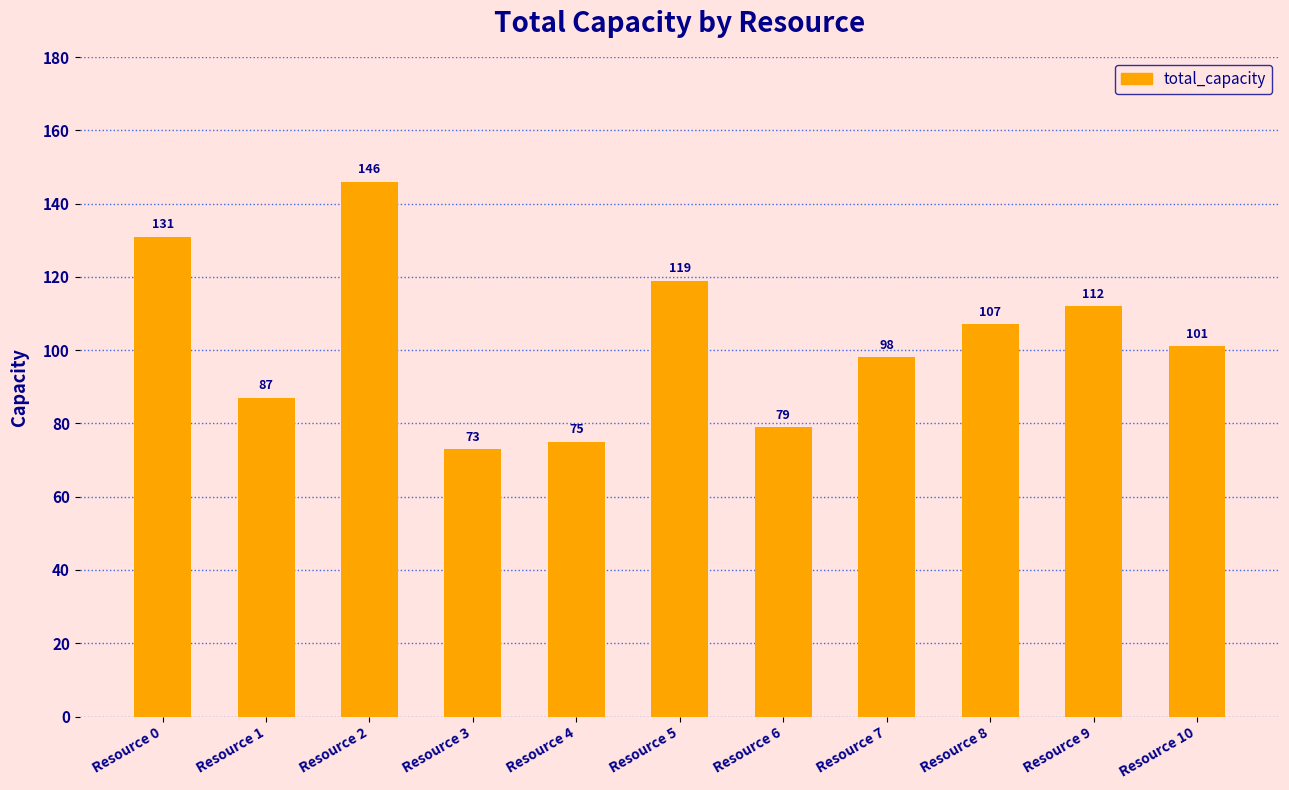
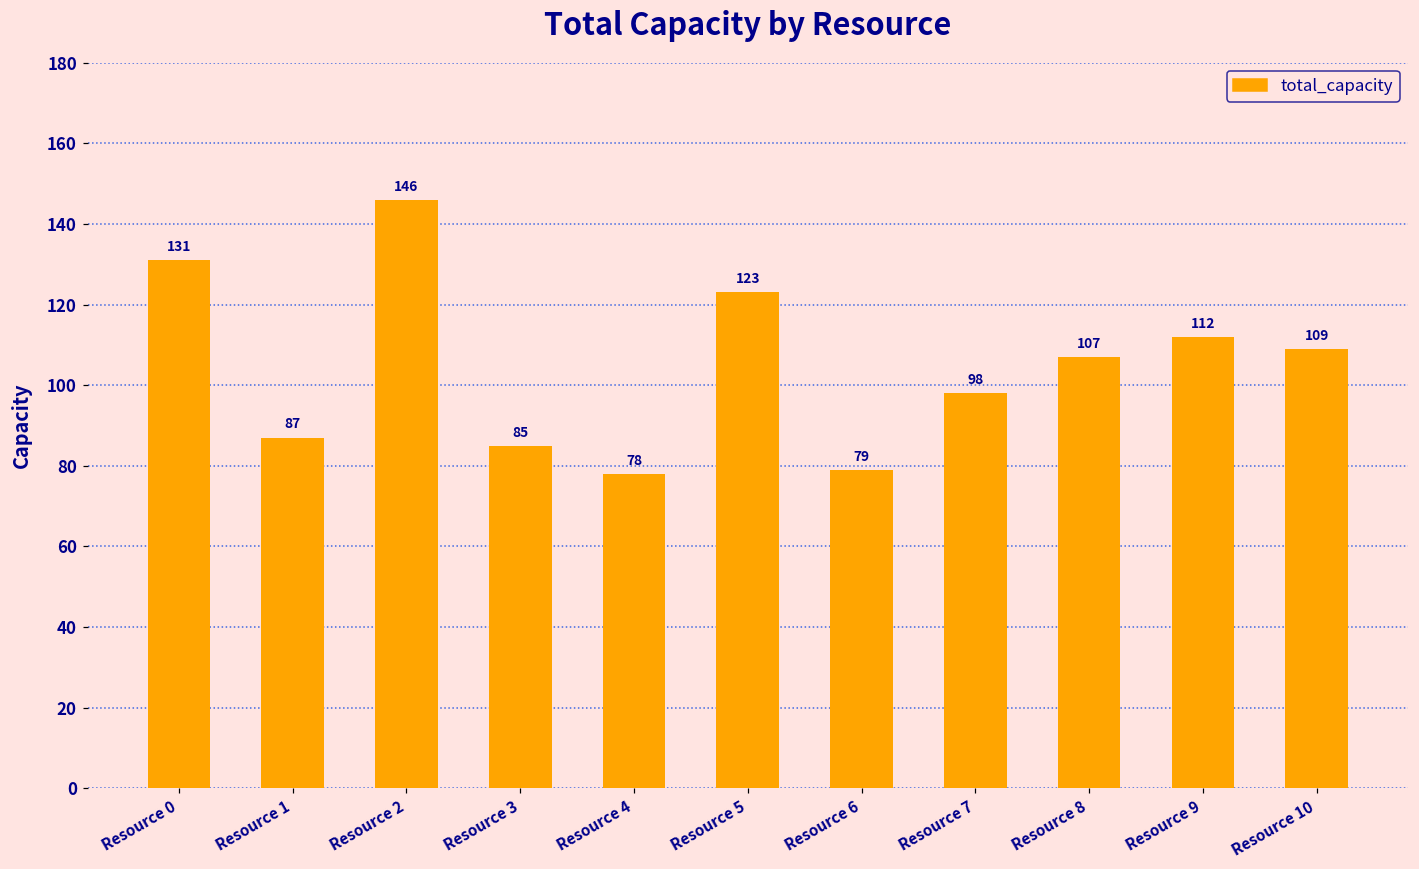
  {
    "Resource 0": 131,
    "Resource 1": 87,
    "Resource 2": 146,
-   "Resource 3": 73,
-   "Resource 4": 75,
-   "Resource 5": 119,
+   "Resource 3": 85,
+   "Resource 4": 78,
+   "Resource 5": 123,
    "Resource 6": 79,
    "Resource 7": 98,
    "Resource 8": 107,
    "Resource 9": 112,
-   "Resource 10": 101
+   "Resource 10": 109
  }
